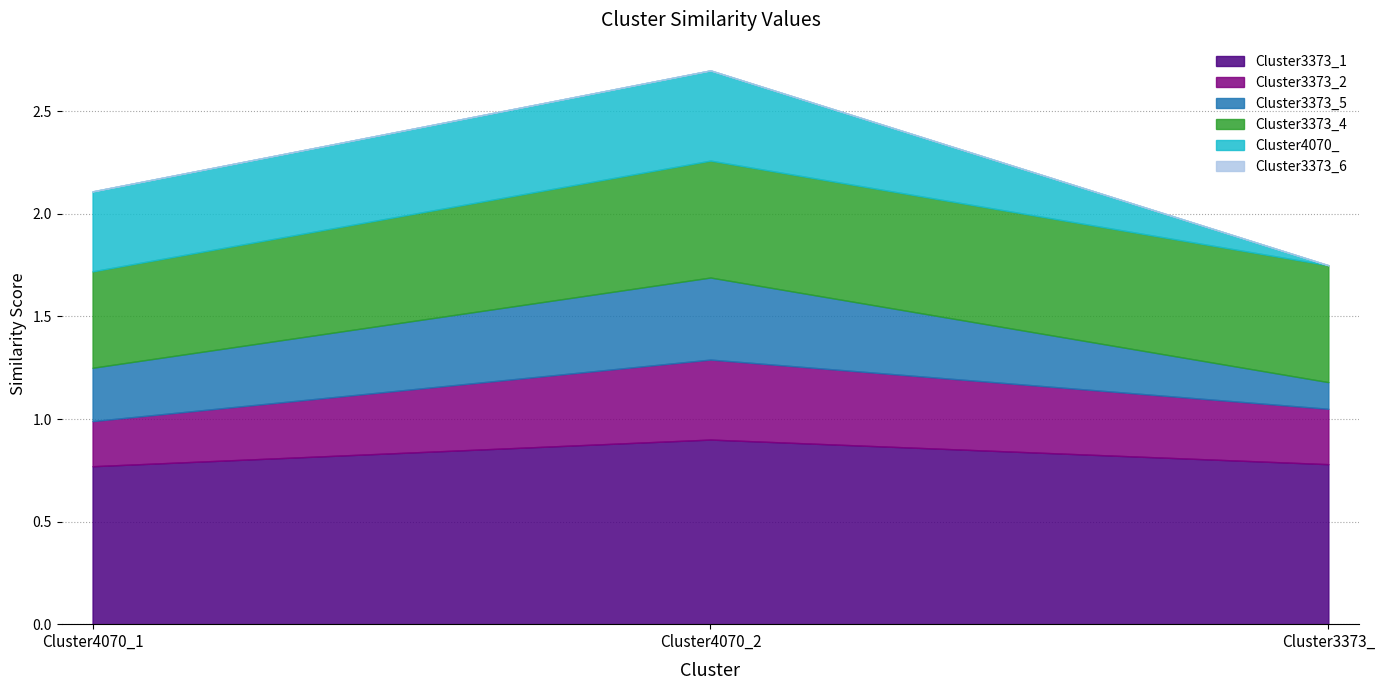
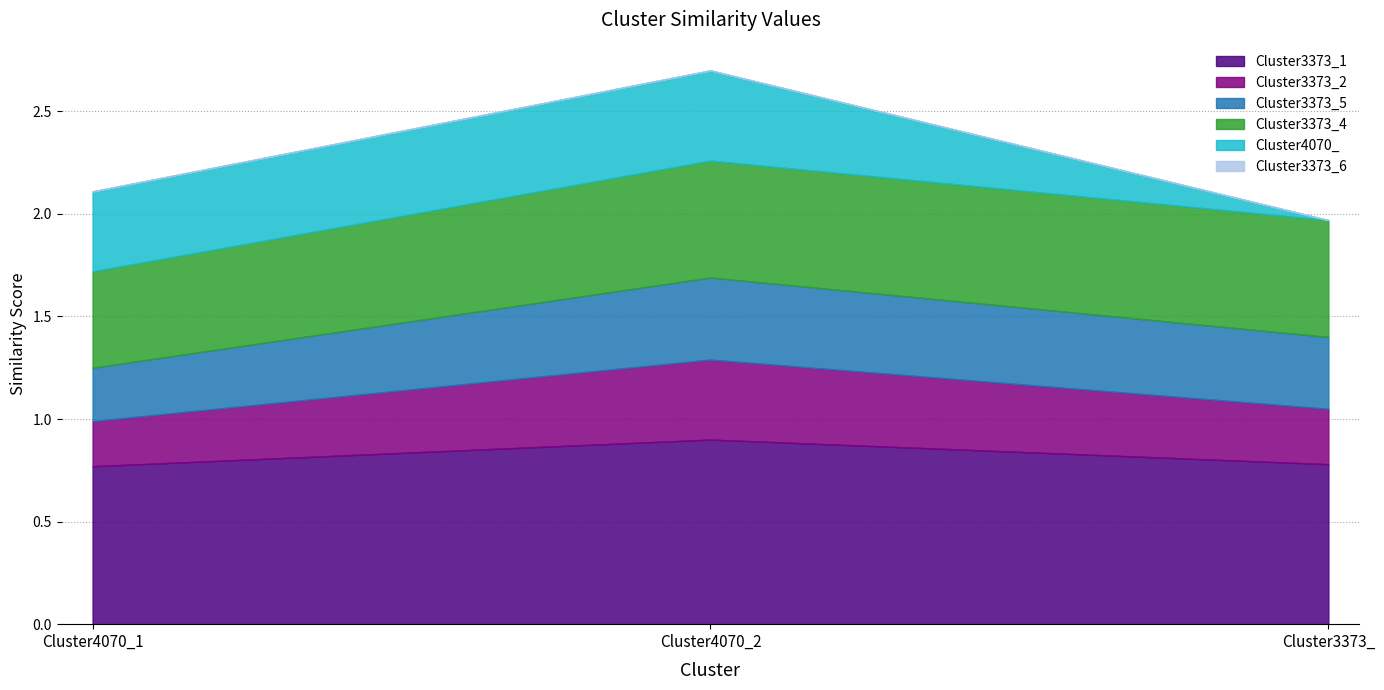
  {
    "Cluster3373_5": {
      "Cluster4070_1": 0.26,
      "Cluster4070_2": 0.40,
-     "Cluster3373_": 0.13
+     "Cluster3373_": 0.35
    },
    "Cluster3373_4": {
      "Cluster4070_1": 0.47,
      "Cluster4070_2": 0.57
    }
  }
